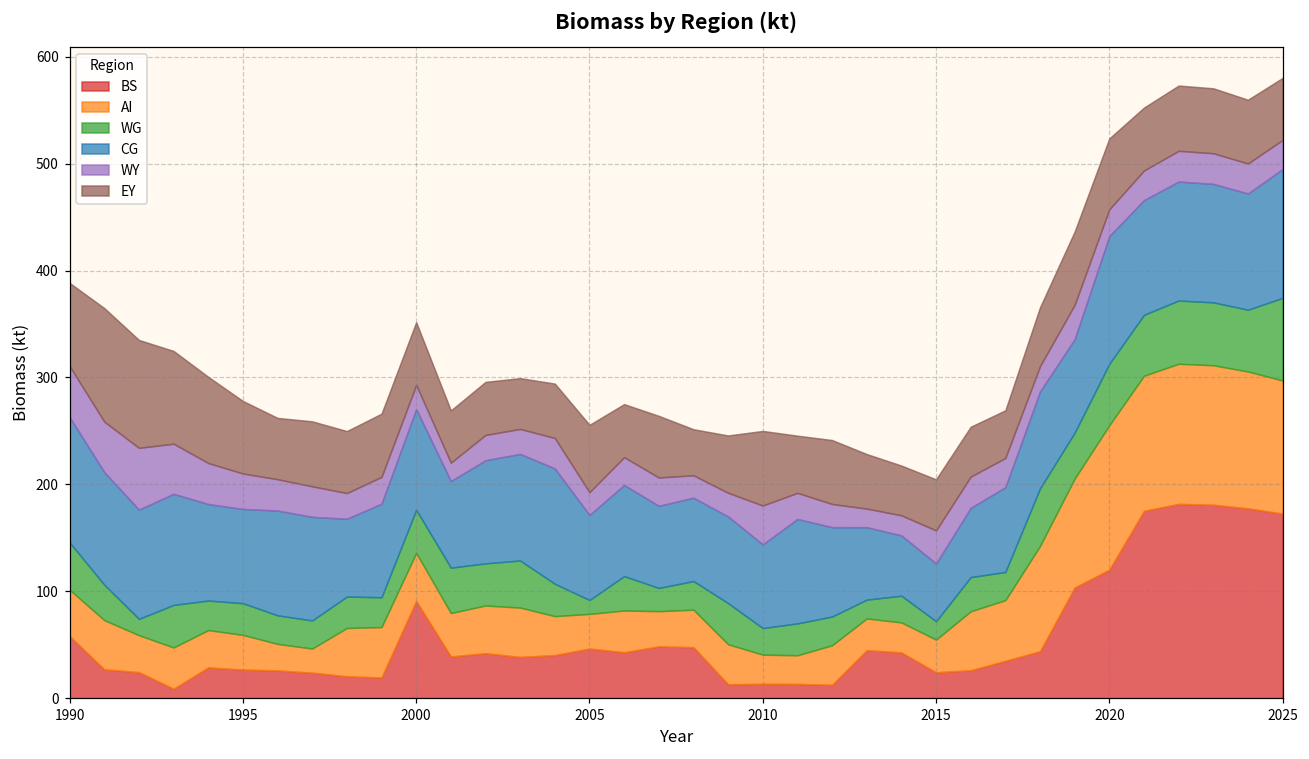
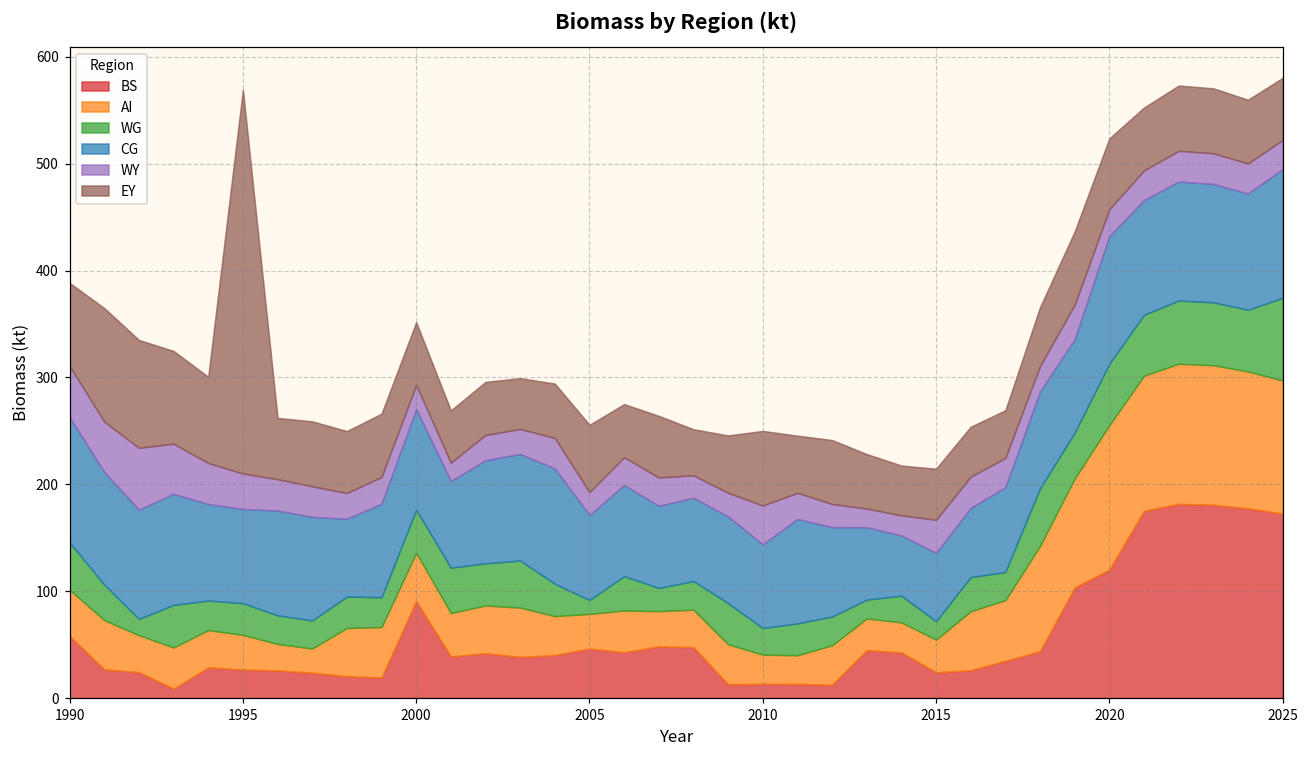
  {
    "BS": {
      "1990": 60,
      "1995": 30,
      "2000": 90,
      "2005": 50,
      "2010": 10,
      "2015": 20,
      "2020": 120,
      "2025": 170
    },
    "AI": {
      "1990": 40,
      "1995": 30,
      "2000": 40,
      "2005": 30,
      "2010": 30,
      "2015": 30,
      "2020": 140,
      "2025": 120
    },
    "WG": {
      "1990": 40,
      "1995": 30,
      "2000": 40,
      "2005": 10,
      "2010": 20,
      "2015": 20,
      "2020": 60,
      "2025": 80
    },
    "CG": {
      "1990": 120,
      "1995": 90,
      "2000": 90,
      "2005": 80,
      "2010": 80,
-     "2015": 50,
+     "2015": 60,
      "2020": 120,
      "2025": 120
    },
    "WY": {
      "1990": 50,
      "1995": 30,
      "2000": 20,
      "2005": 20,
      "2010": 40,
      "2015": 30,
      "2020": 30,
      "2025": 30
    },
    "EY": {
      "1990": 80,
-     "1995": 70,
+     "1995": 360,
      "2000": 60,
      "2005": 60,
      "2010": 70,
      "2015": 50,
      "2020": 70,
      "2025": 60
    }
  }
